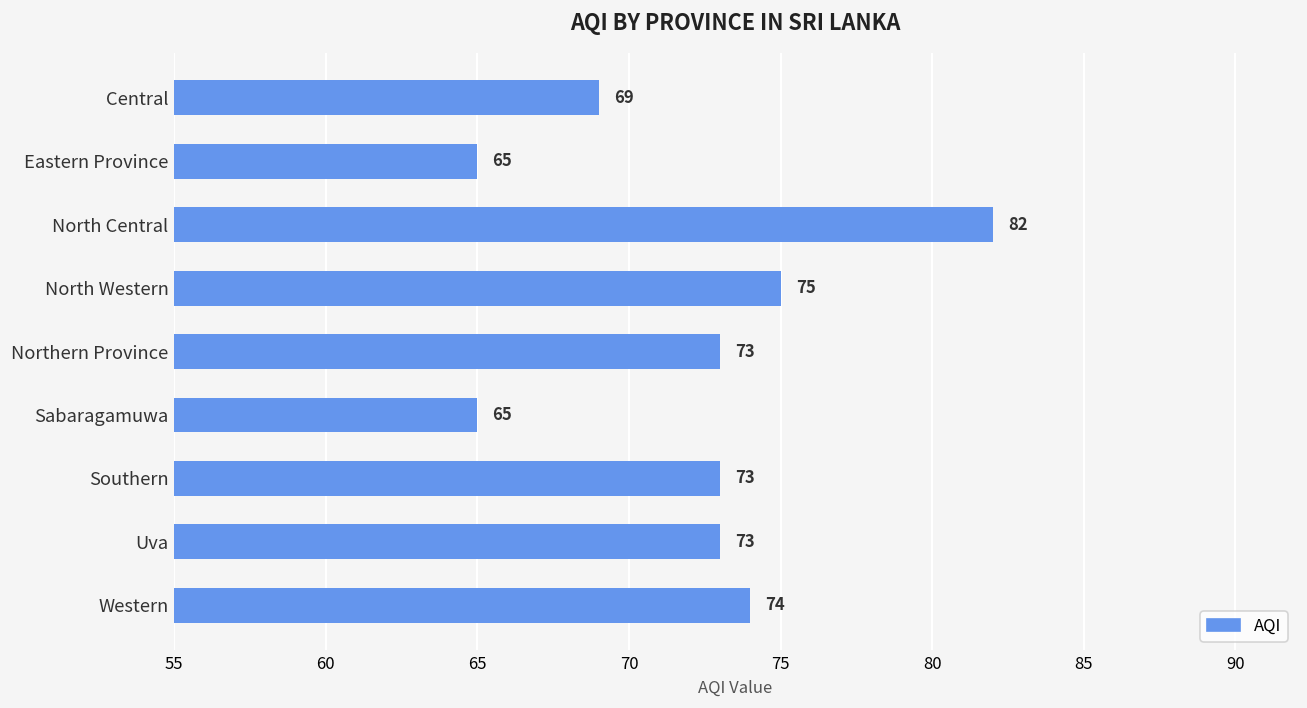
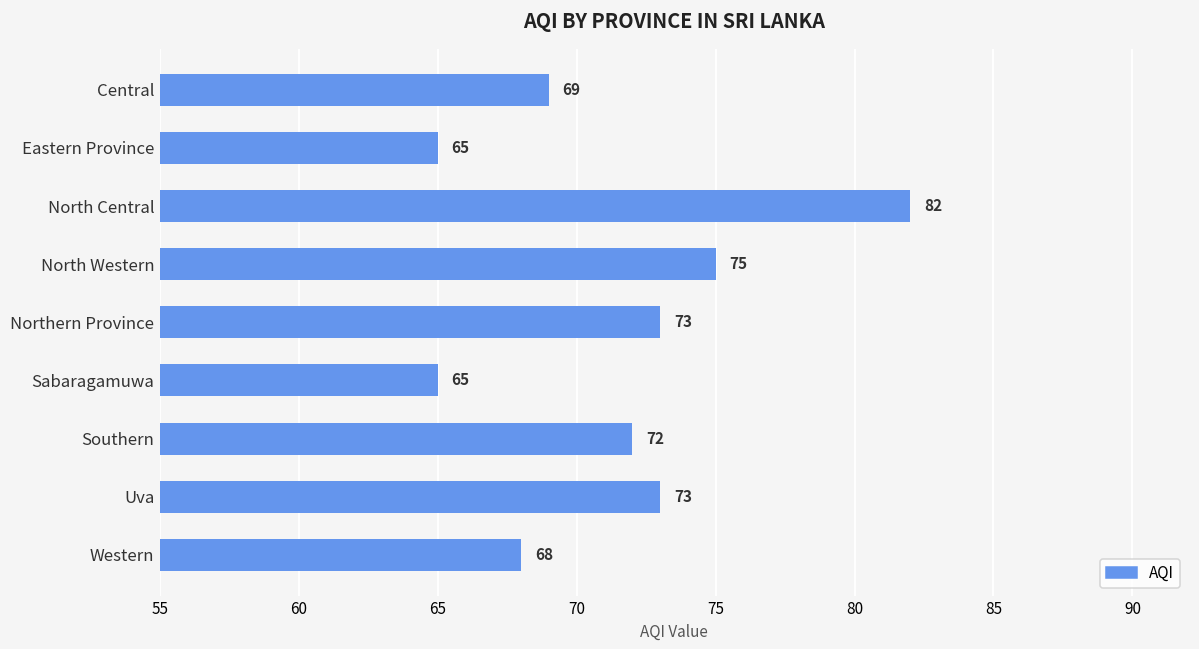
  {
    "Central": 69,
    "Eastern Province": 65,
    "North Central": 82,
    "North Western": 75,
    "Northern Province": 73,
    "Sabaragamuwa": 65,
-   "Southern": 73,
+   "Southern": 72,
    "Uva": 73,
-   "Western": 74
+   "Western": 68
  }
